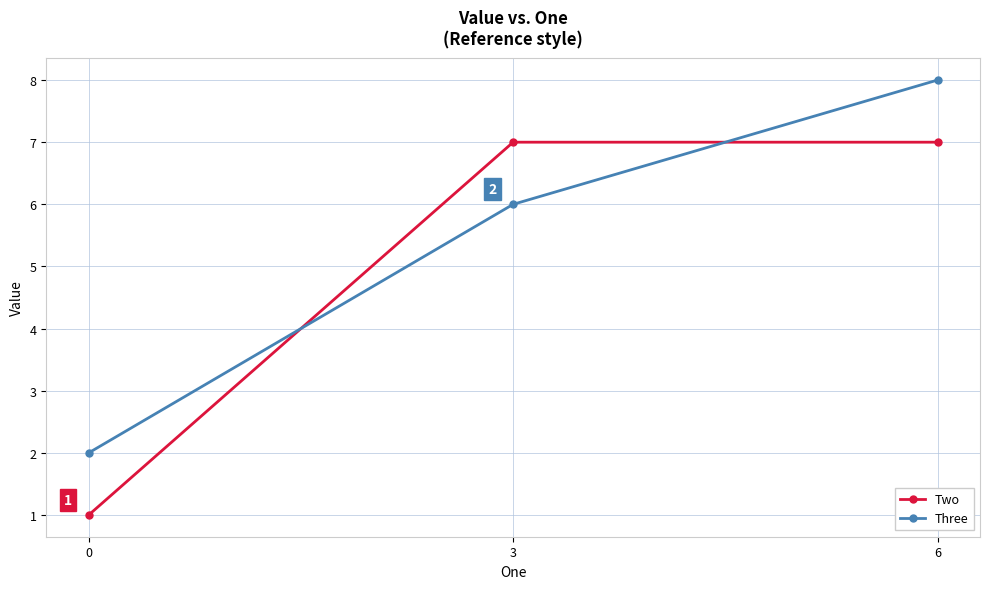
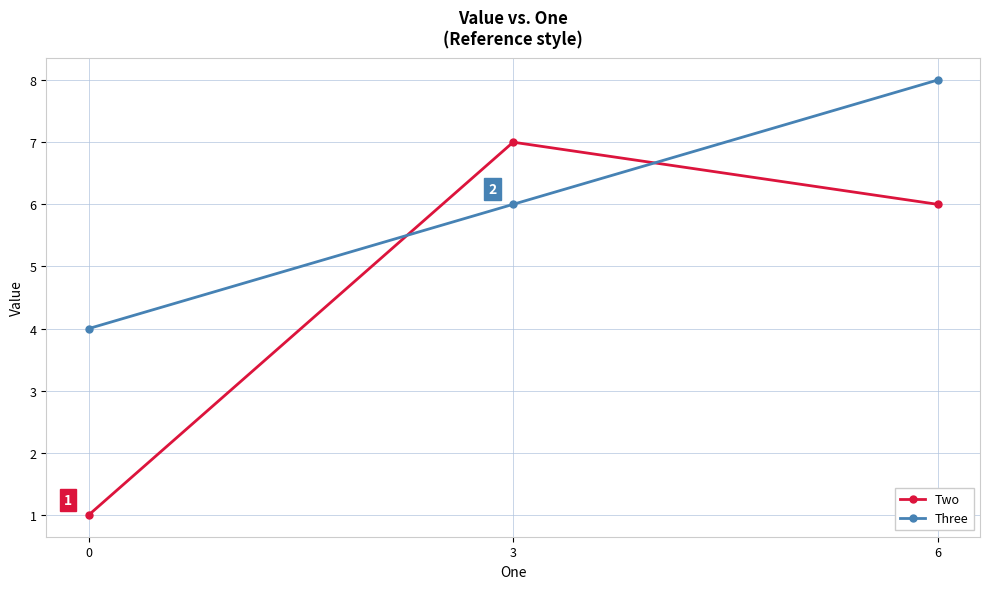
  {
    "Two": {
      "3": 7,
-     "6": 7
+     "6": 6
    },
    "Three": {
-     "0": 2,
+     "0": 4,
      "6": 8
    }
  }
